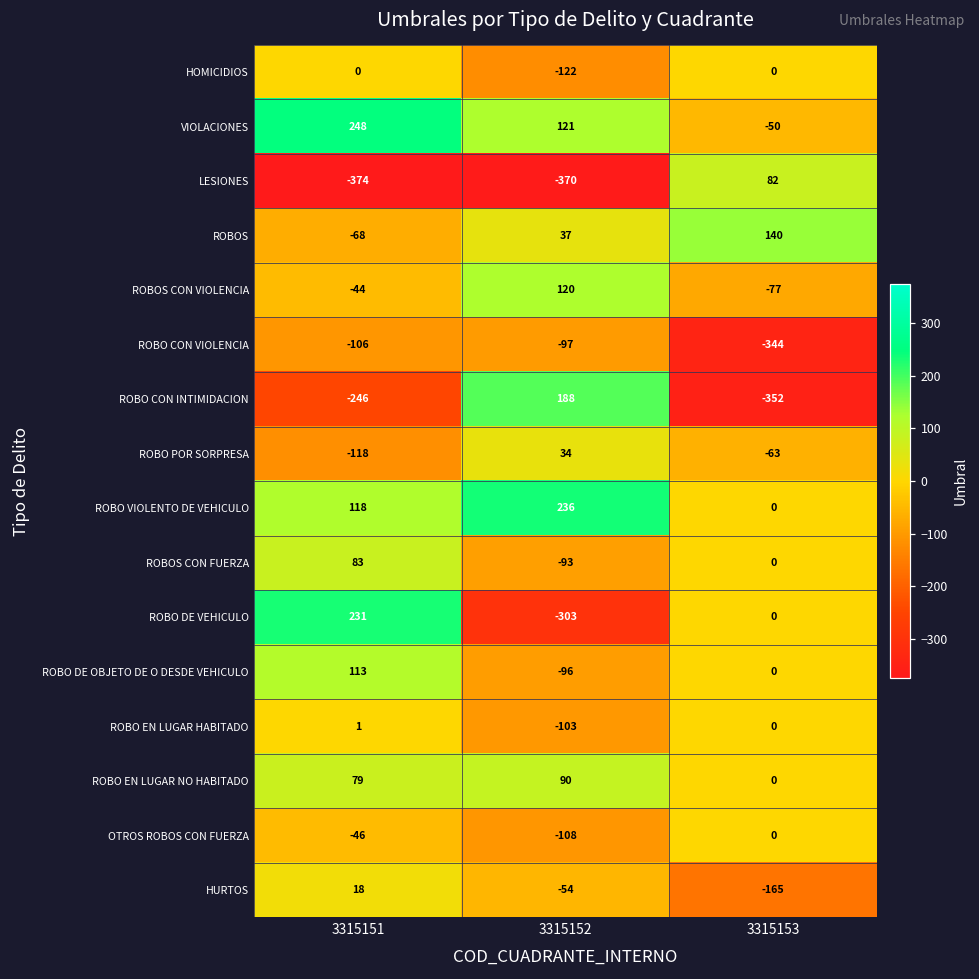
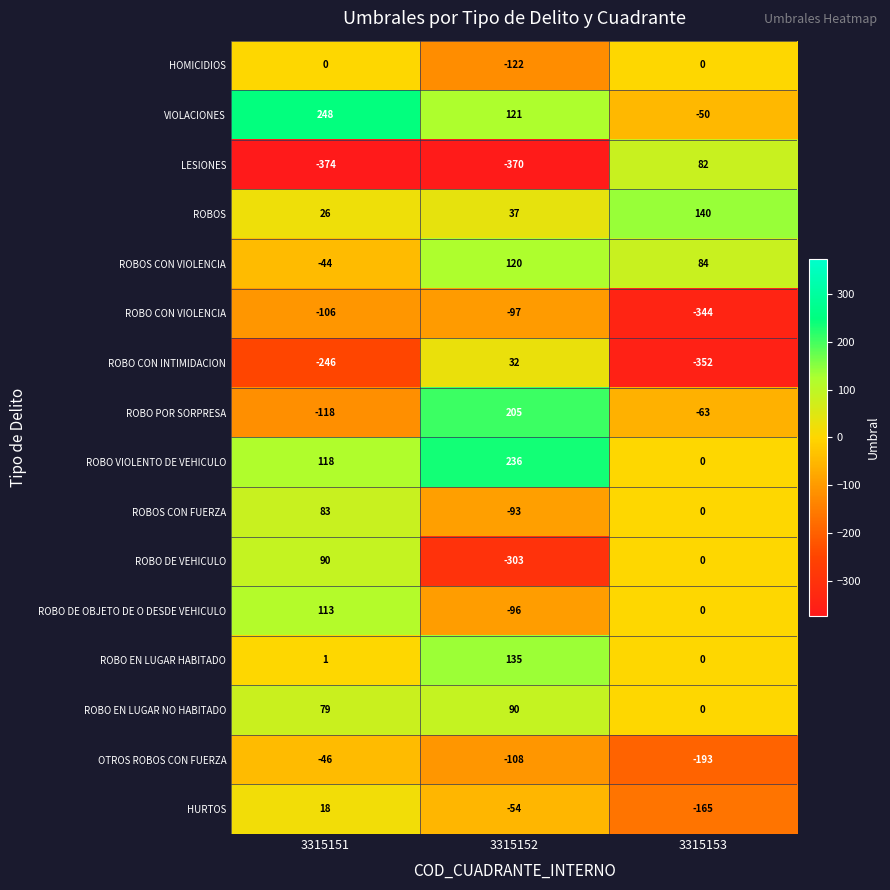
  {
    "HOMICIDIOS": {
      "3315151": 0,
      "3315152": -122,
      "3315153": 0
    },
    "VIOLACIONES": {
      "3315151": 248,
      "3315152": 121,
      "3315153": -50
    },
    "LESIONES": {
      "3315151": -374,
      "3315152": -370,
      "3315153": 82
    },
    "ROBOS": {
-     "3315151": -68,
+     "3315151": 26,
      "3315152": 37,
      "3315153": 140
    },
    "ROBOS CON VIOLENCIA": {
      "3315151": -44,
      "3315152": 120,
-     "3315153": -77
+     "3315153": 84
    },
    "ROBO CON VIOLENCIA": {
      "3315151": -106,
      "3315152": -97,
      "3315153": -344
    },
    "ROBO CON INTIMIDACION": {
      "3315151": -246,
-     "3315152": 188,
+     "3315152": 32,
      "3315153": -352
    },
    "ROBO POR SORPRESA": {
      "3315151": -118,
-     "3315152": 34,
+     "3315152": 205,
      "3315153": -63
    },
    "ROBO VIOLENTO DE VEHICULO": {
      "3315151": 118,
      "3315152": 236,
      "3315153": 0
    },
    "ROBOS CON FUERZA": {
      "3315151": 83,
      "3315152": -93,
      "3315153": 0
    },
    "ROBO DE VEHICULO": {
-     "3315151": 231,
+     "3315151": 90,
      "3315152": -303,
      "3315153": 0
    },
    "ROBO DE OBJETO DE O DESDE VEHICULO": {
      "3315151": 113,
      "3315152": -96,
      "3315153": 0
    },
    "ROBO EN LUGAR HABITADO": {
      "3315151": 1,
-     "3315152": -103,
+     "3315152": 135,
      "3315153": 0
    },
    "ROBO EN LUGAR NO HABITADO": {
      "3315151": 79,
      "3315152": 90,
      "3315153": 0
    },
    "OTROS ROBOS CON FUERZA": {
      "3315151": -46,
      "3315152": -108,
-     "3315153": 0
+     "3315153": -193
    },
    "HURTOS": {
      "3315151": 18,
      "3315152": -54,
      "3315153": -165
    }
  }
